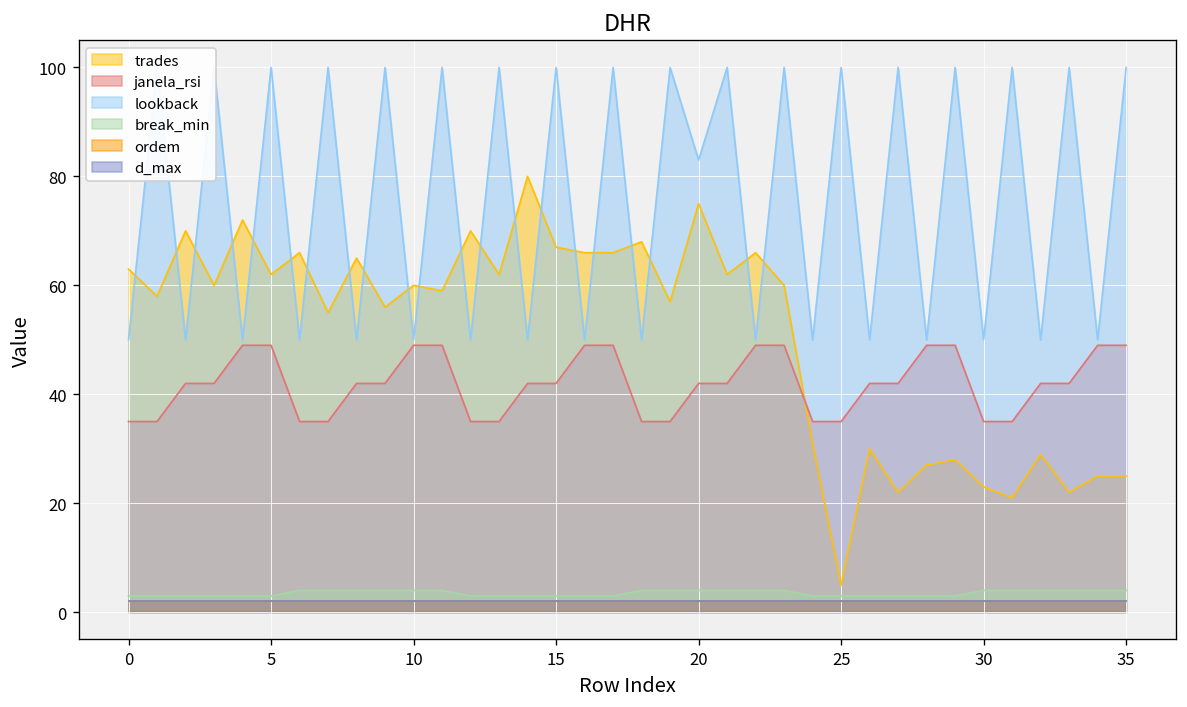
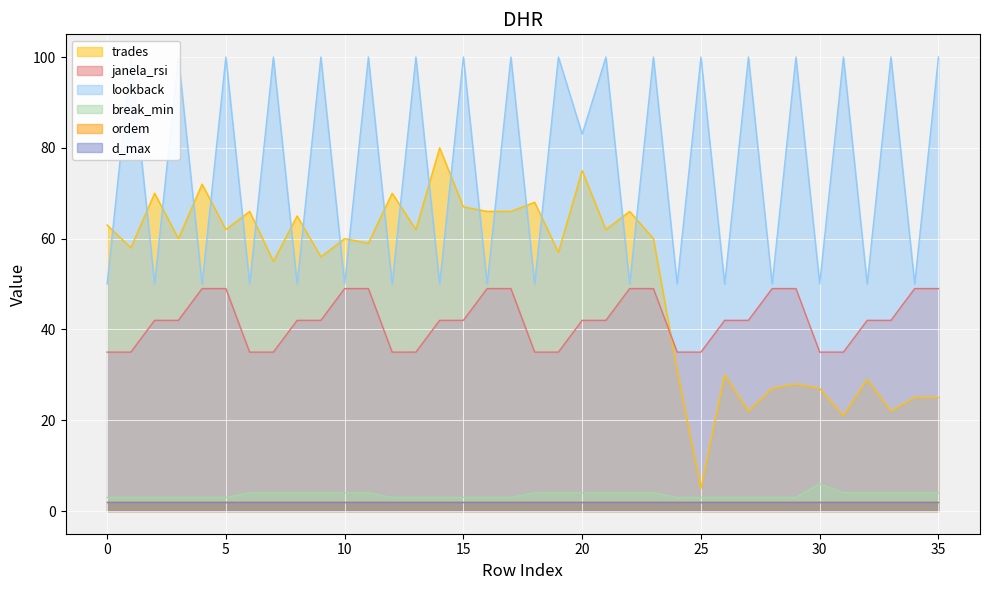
  {
    "trades": {
      "0": 63,
      "5": 62,
      "10": 60,
      "15": 67,
      "20": 75,
      "25": 5,
-     "30": 23,
+     "30": 27,
      "35": 25
    },
    "janela_rsi": {
      "0": 35,
      "5": 49,
      "10": 49,
      "15": 42,
      "20": 42,
      "25": 35,
      "30": 35,
      "35": 49
    },
    "lookback": {
      "0": 50,
      "5": 100,
      "10": 50,
      "15": 100,
      "20": 83,
      "25": 100,
      "30": 50,
      "35": 100
    },
    "break_min": {
      "0": 3,
      "5": 3,
      "10": 4,
      "15": 3,
      "20": 4,
      "25": 3,
-     "30": 4,
+     "30": 6,
      "35": 4
    },
    "d_max": {
      "0": 2,
      "5": 2,
      "10": 2,
      "15": 2,
      "20": 2,
      "25": 2,
      "30": 2,
      "35": 2
    }
  }
